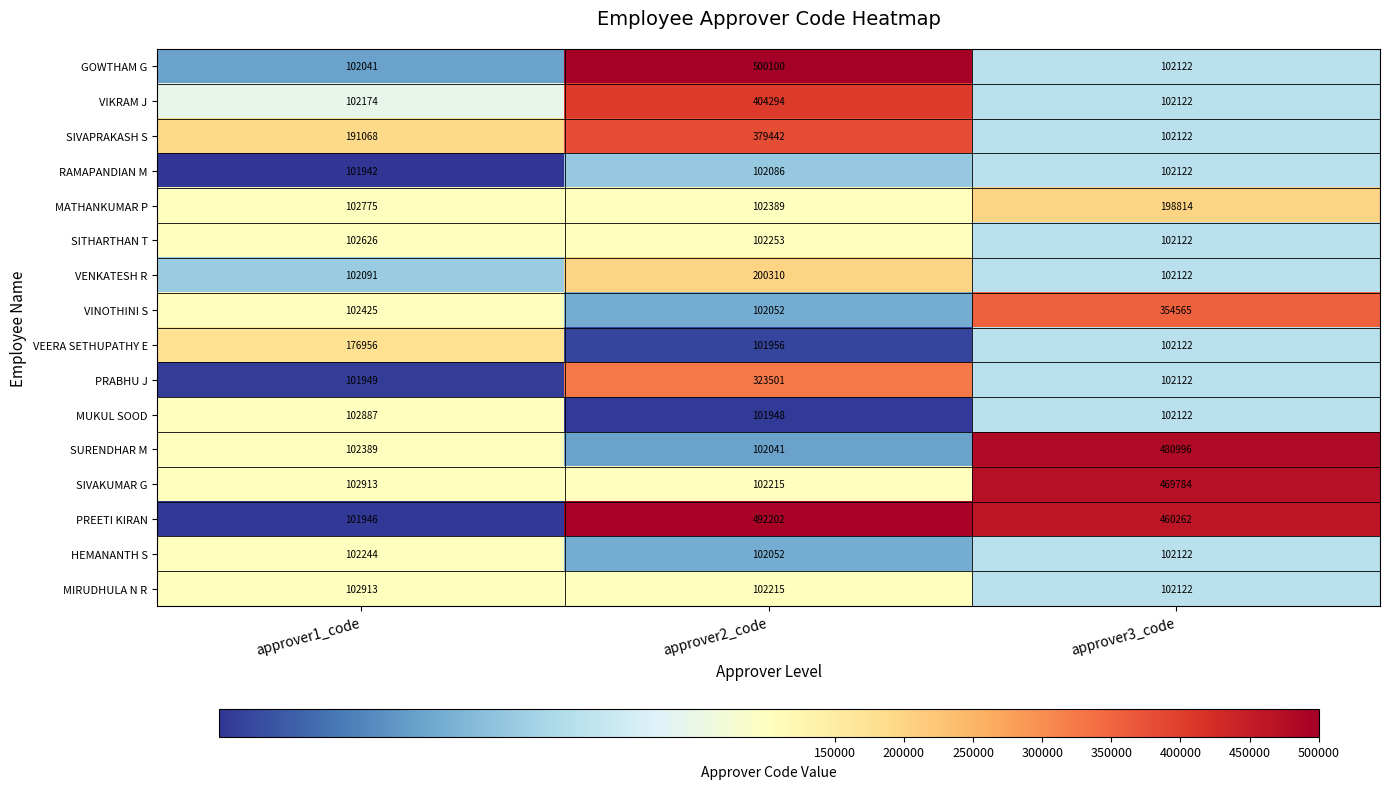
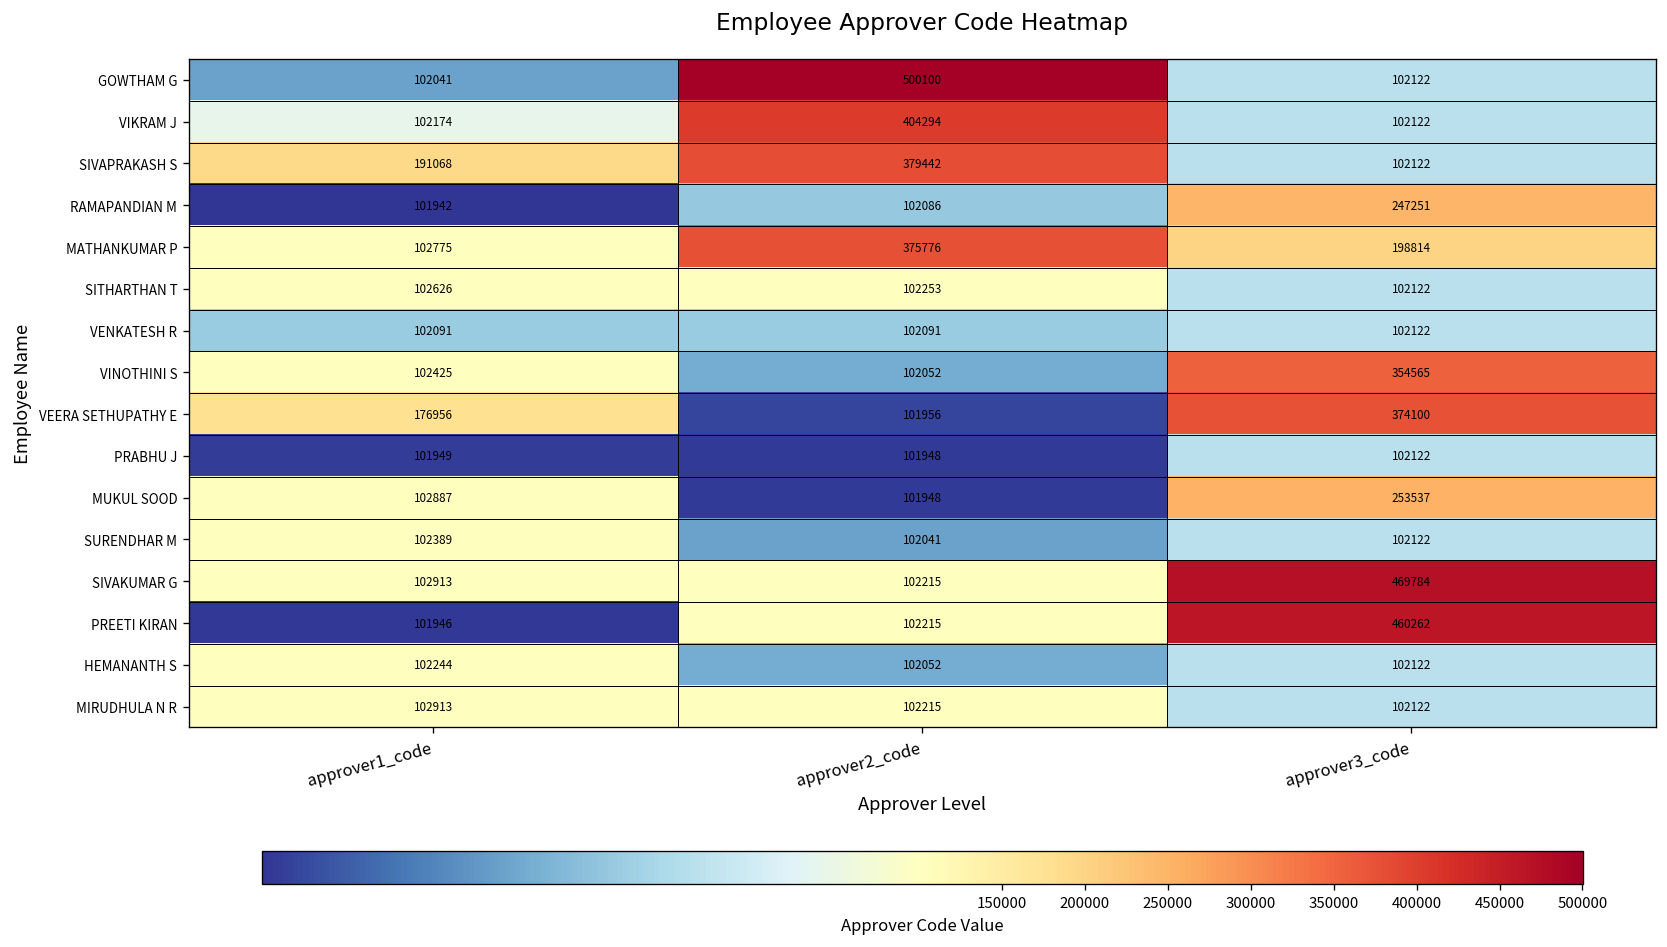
  {
    "GOWTHAM G": {
      "approver1_code": 102041,
      "approver2_code": 500100,
      "approver3_code": 102122
    },
    "VIKRAM J": {
      "approver1_code": 102174,
      "approver2_code": 404294,
      "approver3_code": 102122
    },
    "SIVAPRAKASH S": {
      "approver1_code": 191068,
      "approver2_code": 379442,
      "approver3_code": 102122
    },
    "RAMAPANDIAN M": {
      "approver1_code": 101942,
      "approver2_code": 102086,
-     "approver3_code": 102122
+     "approver3_code": 247251
    },
    "MATHANKUMAR P": {
      "approver1_code": 102775,
-     "approver2_code": 102389,
+     "approver2_code": 375776,
      "approver3_code": 198814
    },
    "SITHARTHAN T": {
      "approver1_code": 102626,
      "approver2_code": 102253,
      "approver3_code": 102122
    },
    "VENKATESH R": {
      "approver1_code": 102091,
-     "approver2_code": 200310,
+     "approver2_code": 102091,
      "approver3_code": 102122
    },
    "VINOTHINI S": {
      "approver1_code": 102425,
      "approver2_code": 102052,
      "approver3_code": 354565
    },
    "VEERA SETHUPATHY E": {
      "approver1_code": 176956,
      "approver2_code": 101956,
-     "approver3_code": 102122
+     "approver3_code": 374100
    },
    "PRABHU J": {
      "approver1_code": 101949,
-     "approver2_code": 323501,
+     "approver2_code": 101948,
      "approver3_code": 102122
    },
    "MUKUL SOOD": {
      "approver1_code": 102887,
      "approver2_code": 101948,
-     "approver3_code": 102122
+     "approver3_code": 253537
    },
    "SURENDHAR M": {
      "approver1_code": 102389,
      "approver2_code": 102041,
-     "approver3_code": 480996
+     "approver3_code": 102122
    },
    "SIVAKUMAR G": {
      "approver1_code": 102913,
      "approver2_code": 102215,
      "approver3_code": 469784
    },
    "PREETI KIRAN": {
      "approver1_code": 101946,
-     "approver2_code": 492202,
+     "approver2_code": 102215,
      "approver3_code": 460262
    },
    "HEMANANTH S": {
      "approver1_code": 102244,
      "approver2_code": 102052,
      "approver3_code": 102122
    },
    "MIRUDHULA N R": {
      "approver1_code": 102913,
      "approver2_code": 102215,
      "approver3_code": 102122
    }
  }
